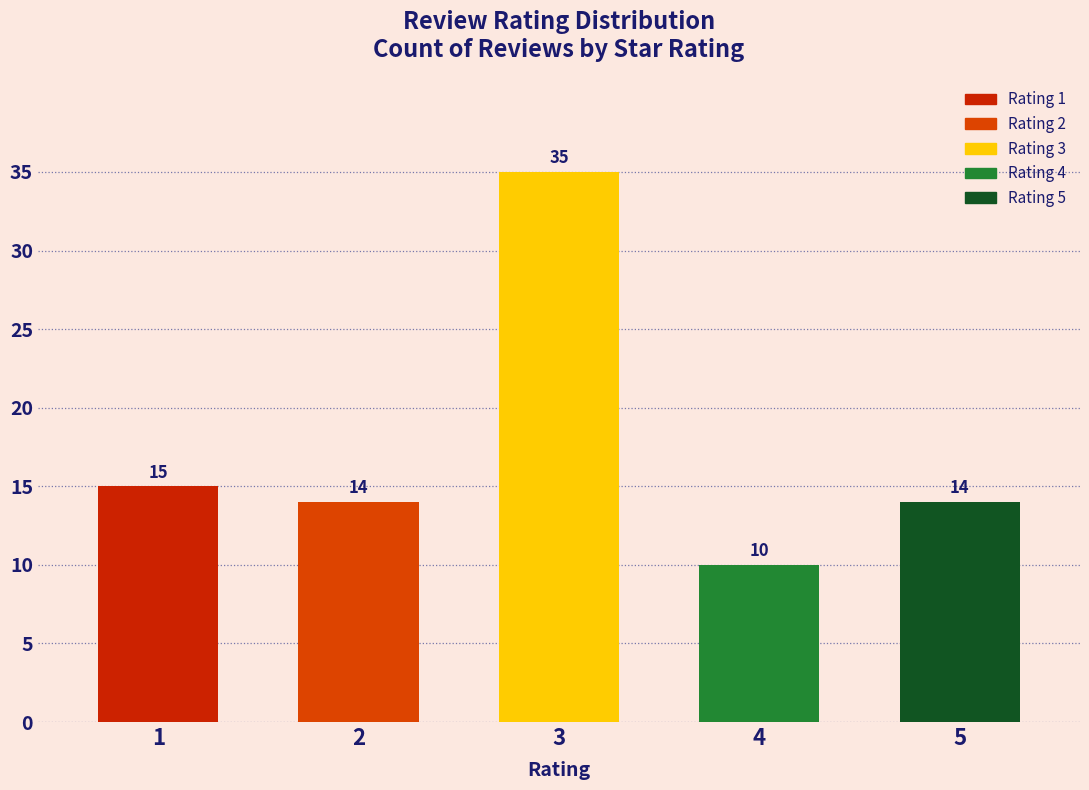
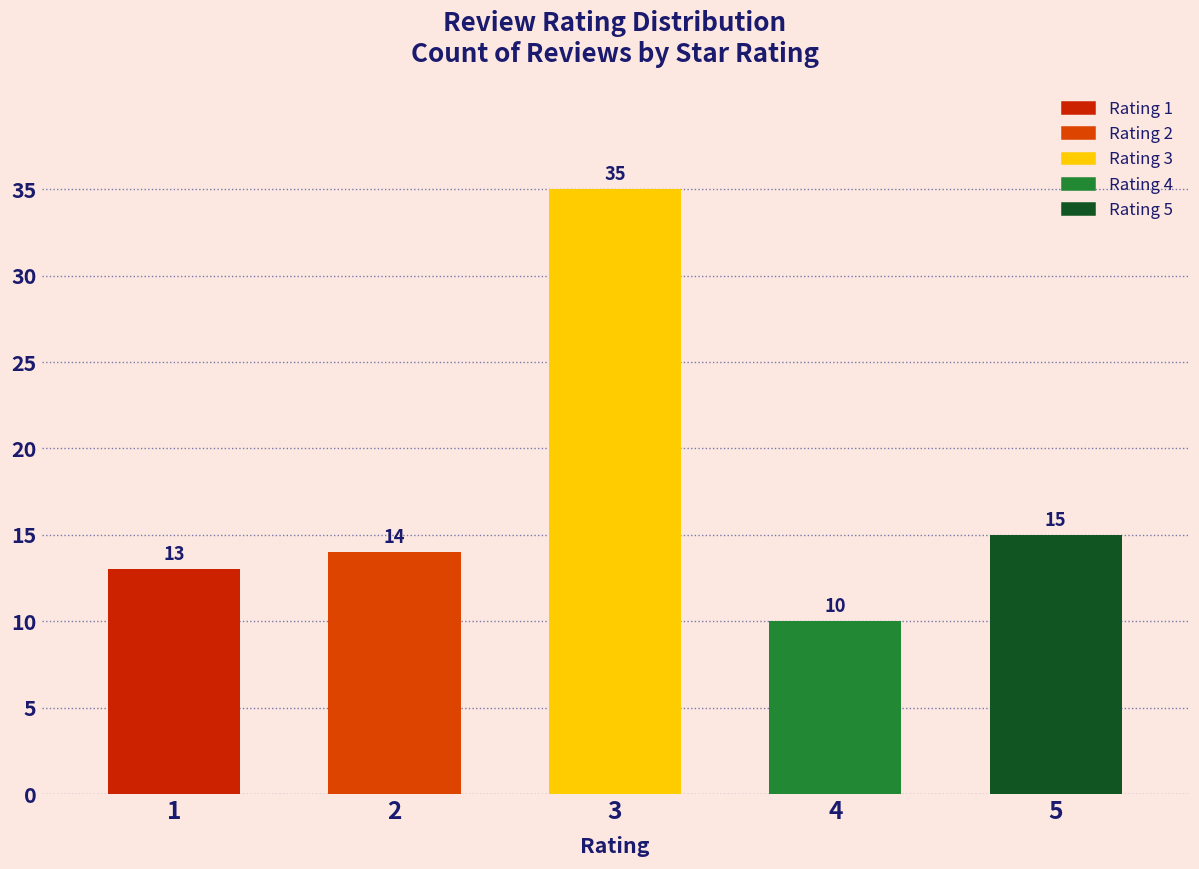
  {
-   "1": 15,
+   "1": 13,
    "2": 14,
    "3": 35,
    "4": 10,
-   "5": 14
+   "5": 15
  }
